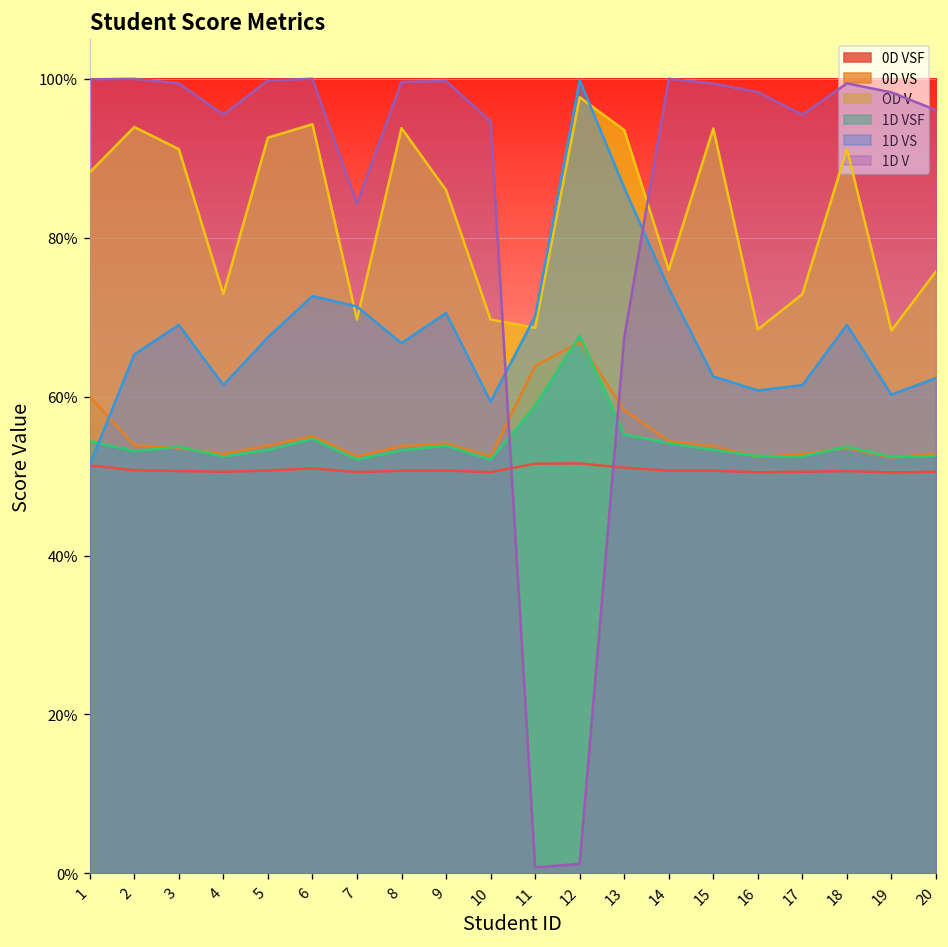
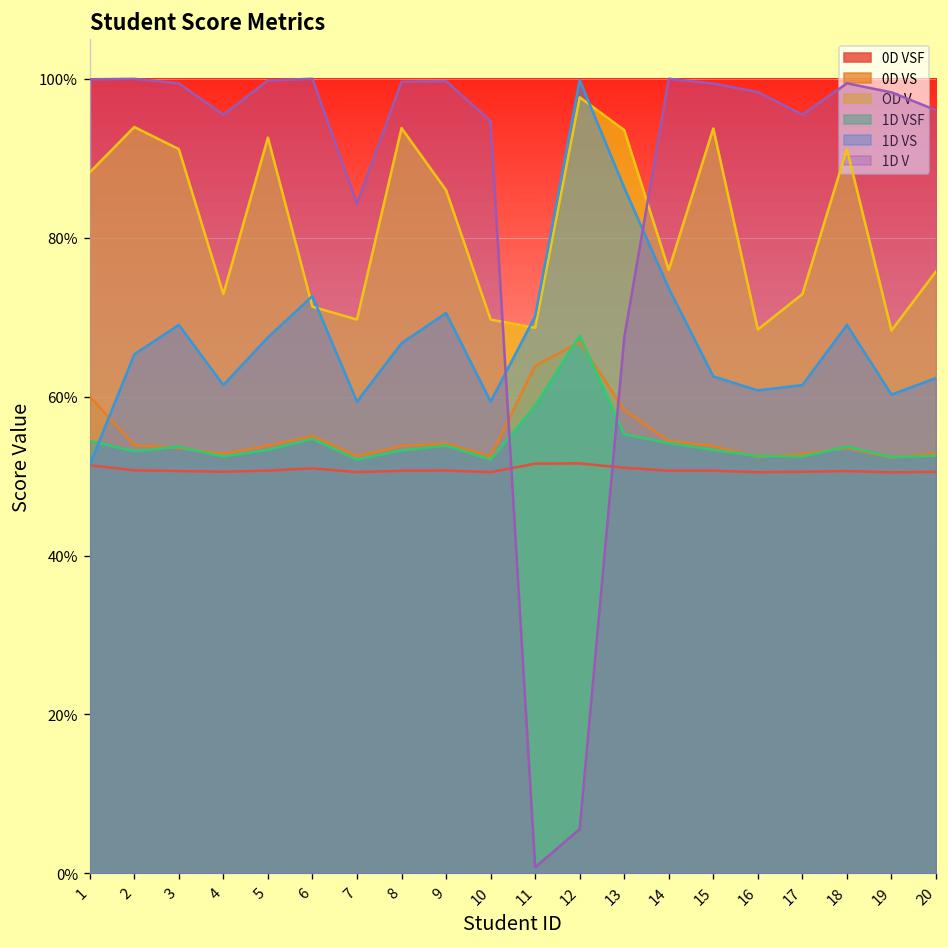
  {
    "OD V": {
      "1": "88%",
      "2": "94%",
      "3": "91%",
      "4": "73%",
      "5": "93%",
-     "6": "94%",
+     "6": "71%",
      "7": "70%",
      "8": "94%",
      "9": "86%",
      "10": "70%",
      "11": "69%",
      "12": "98%",
      "13": "94%",
      "14": "76%",
      "15": "94%",
      "16": "68%",
      "17": "73%",
      "19": "68%",
      "20": "76%"
    },
    "1D VSF": {
      "1": "54%",
      "2": "53%",
      "5": "53%",
      "7": "52%",
      "8": "53%",
      "10": "52%",
      "11": "59%",
      "12": "68%",
      "13": "55%",
      "15": "53%"
    },
    "1D VS": {
      "2": "65%",
      "3": "69%",
      "4": "61%",
      "5": "67%",
      "6": "73%",
-     "7": "71%",
+     "7": "59%",
      "8": "67%",
      "9": "71%",
      "10": "59%",
      "11": "70%",
      "12": "100%",
      "13": "86%",
      "14": "74%",
      "15": "63%",
      "16": "61%",
      "17": "61%",
      "18": "69%",
      "19": "60%",
      "20": "62%"
    },
    "1D V": {
      "1": "100%",
      "2": "100%",
      "3": "99%",
      "4": "95%",
      "5": "100%",
      "6": "100%",
      "7": "84%",
      "8": "100%",
      "9": "100%",
      "10": "95%",
      "11": "1%",
-     "12": "1%",
+     "12": "6%",
      "13": "67%",
      "14": "100%",
      "15": "99%",
      "16": "98%",
      "17": "95%",
      "20": "96%"
    }
  }
